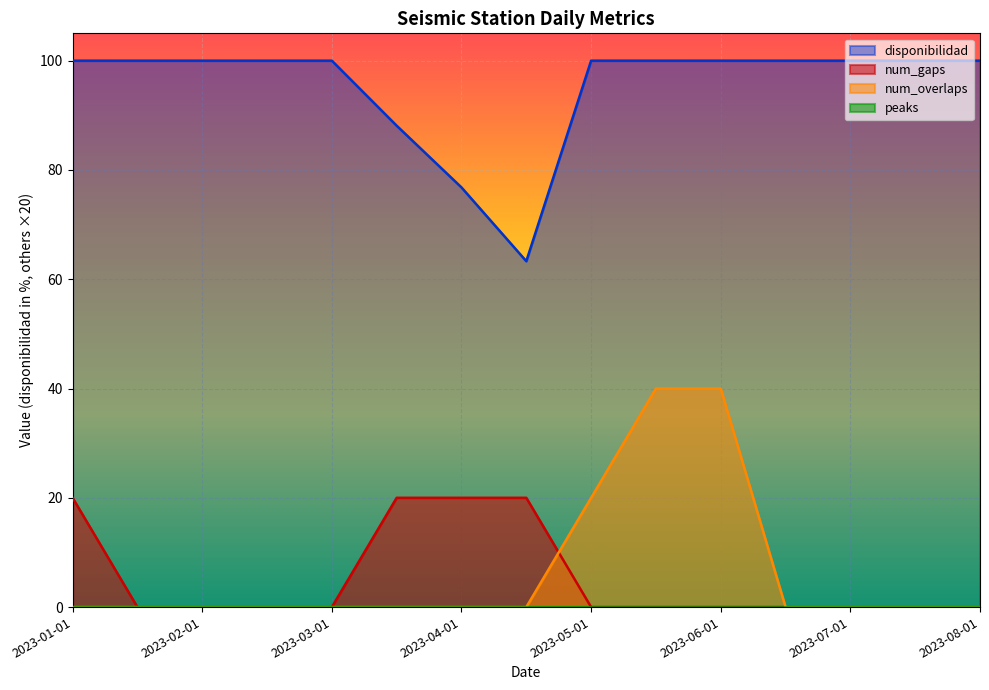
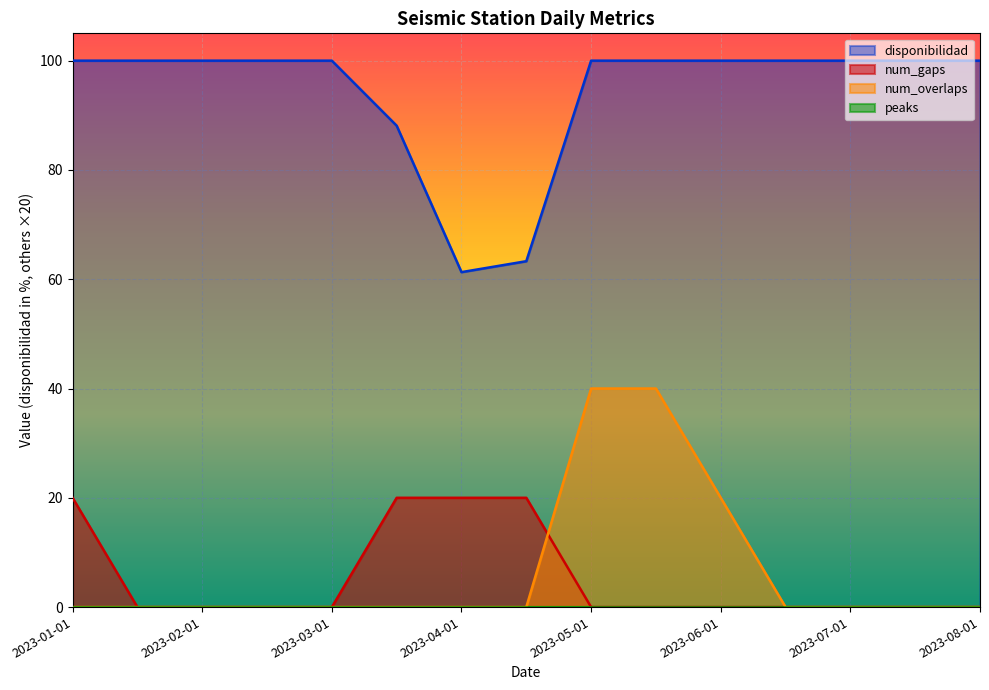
  {
    "disponibilidad": {
      "2023-01-01": 100,
      "2023-02-01": 100,
      "2023-03-01": 100,
-     "2023-04-01": 77,
+     "2023-04-01": 61,
      "2023-05-01": 100,
      "2023-06-01": 100,
      "2023-08-01": 100
    },
    "num_gaps": {
      "2023-01-01": 20,
      "2023-04-01": 20
    },
    "num_overlaps": {
-     "2023-05-01": 20,
-     "2023-06-01": 40
+     "2023-05-01": 40,
+     "2023-06-01": 20
    }
  }
